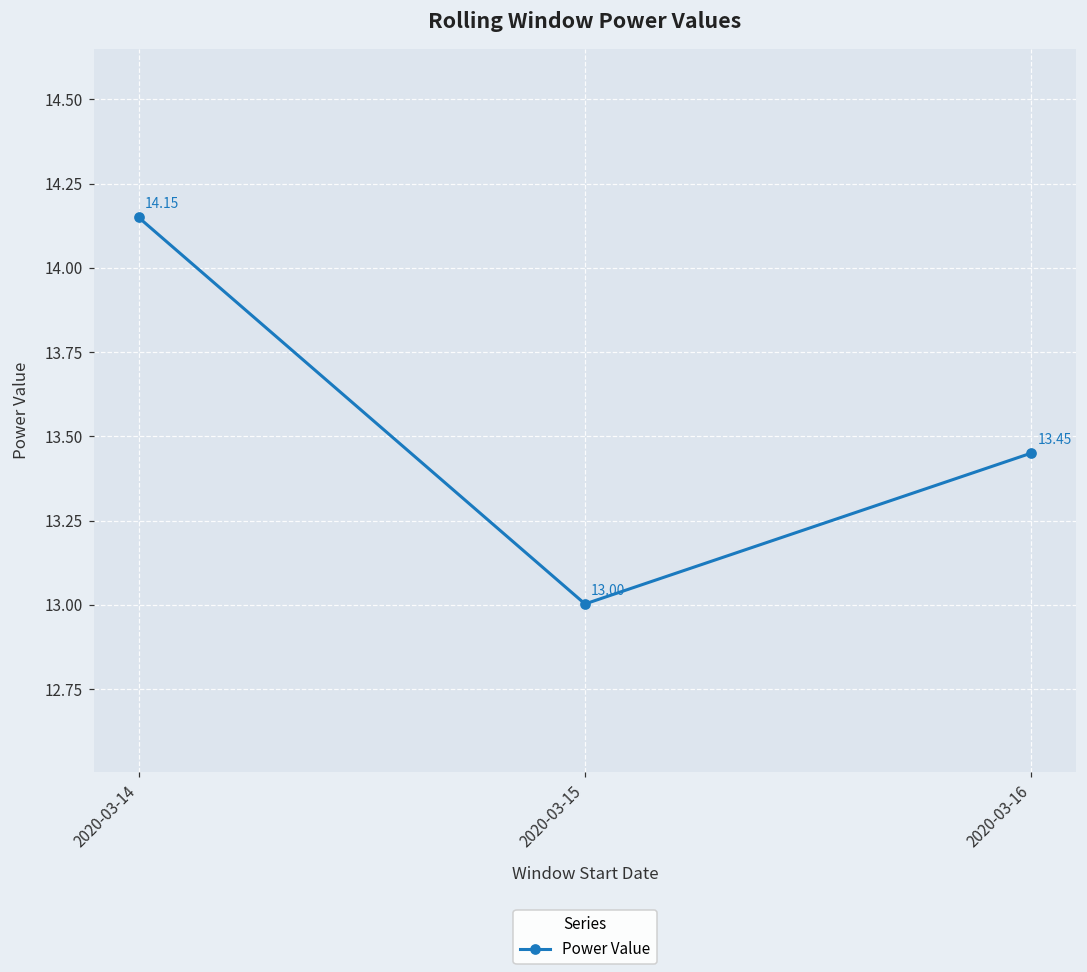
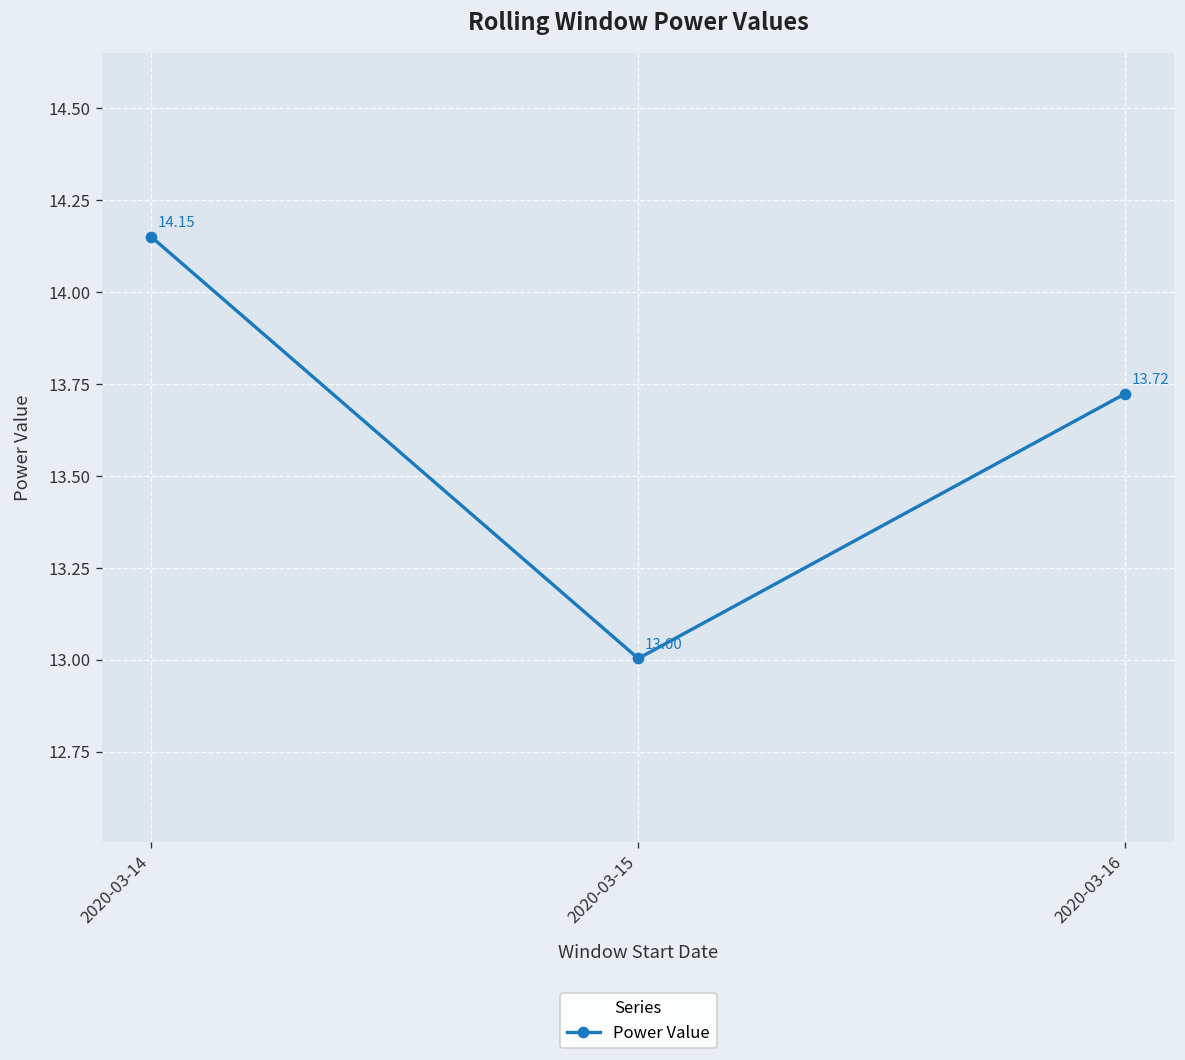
  {
    "2020-03-14": 14.15,
    "2020-03-15": 13.00,
-   "2020-03-16": 13.45
+   "2020-03-16": 13.72
  }
